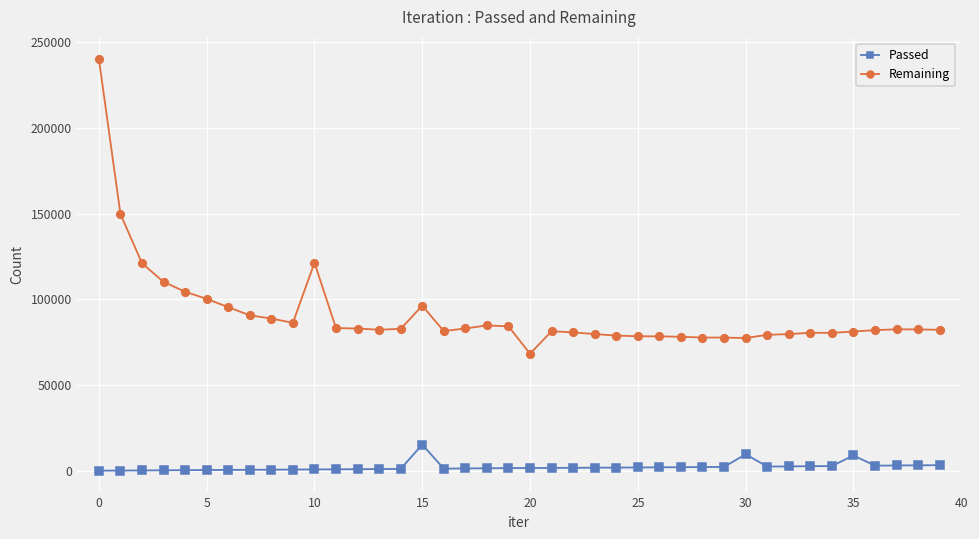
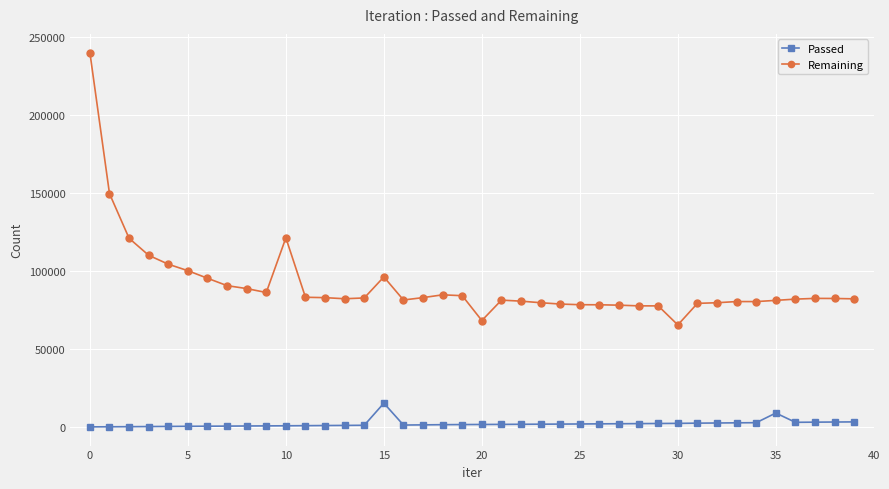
  {
    "Passed": {
      "0": 0,
      "5": 1000,
      "10": 1000,
      "15": 15000,
      "20": 2000,
      "25": 2000,
-     "30": 10000,
+     "30": 2000,
      "35": 9000
    },
    "Remaining": {
      "0": 240000,
      "5": 100000,
      "10": 121000,
      "15": 96000,
      "20": 68000,
      "25": 79000,
-     "30": 78000,
+     "30": 66000,
      "35": 81000
    }
  }
